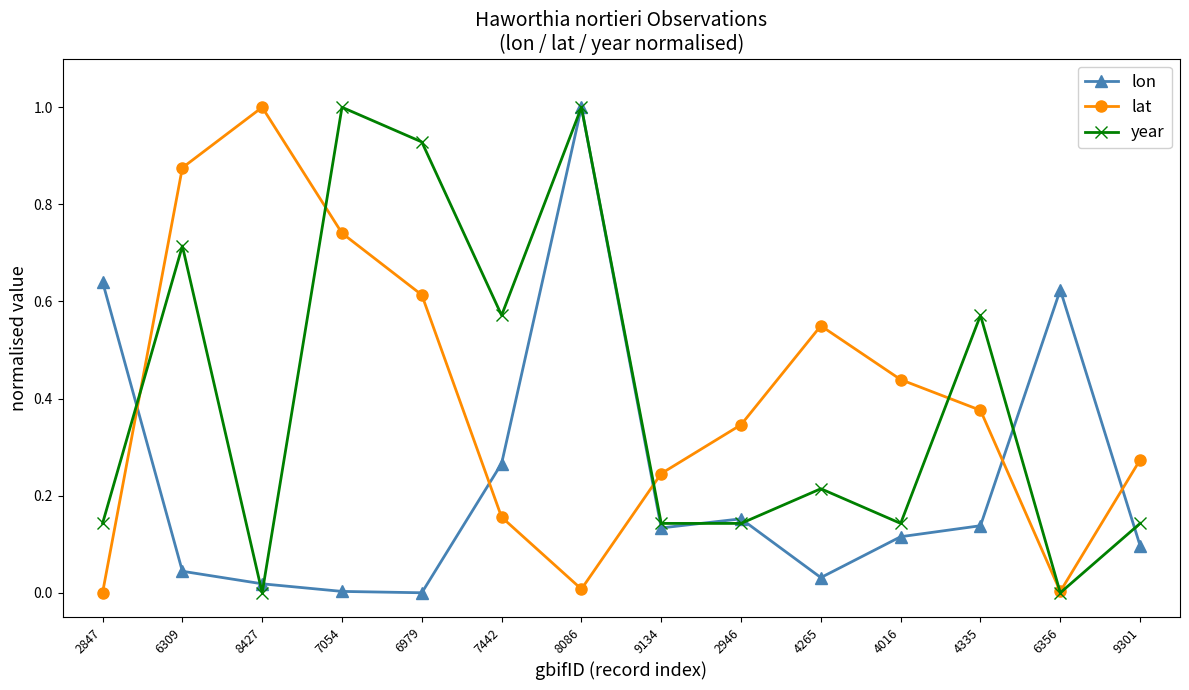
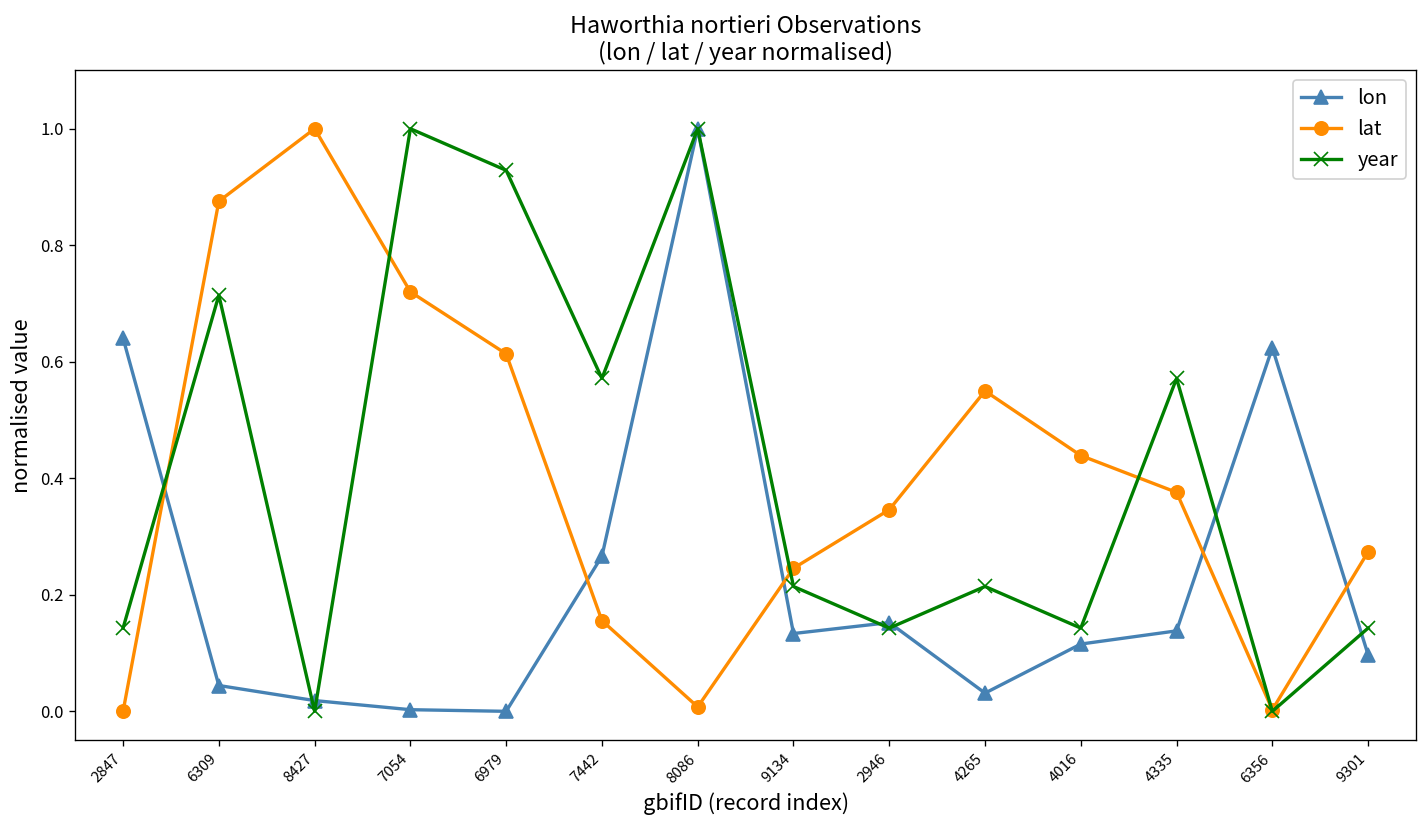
  {
    "lon": {
      "2847": 0.64,
      "6309": 0.04,
      "8427": 0.02,
      "7054": 0.00,
      "6979": 0.00,
      "7442": 0.27,
      "9134": 0.13,
      "2946": 0.15,
      "4265": 0.03,
      "4016": 0.12,
      "4335": 0.14,
      "6356": 0.62,
      "9301": 0.10
    },
    "lat": {
      "2847": 0.00,
      "6309": 0.88,
      "8427": 1.00,
-     "7054": 0.74,
+     "7054": 0.72,
      "6979": 0.61,
      "7442": 0.16,
      "8086": 0.01,
      "9134": 0.25,
      "2946": 0.35,
      "4265": 0.55,
      "4016": 0.44,
      "4335": 0.38,
      "9301": 0.27
    },
    "year": {
      "2847": 0.14,
      "6309": 0.71,
      "8427": 0.00,
      "7054": 1.00,
      "6979": 0.93,
      "7442": 0.57,
-     "9134": 0.14,
+     "9134": 0.21,
      "2946": 0.14,
      "4265": 0.21,
      "4016": 0.14,
      "4335": 0.57,
      "9301": 0.14
    }
  }
